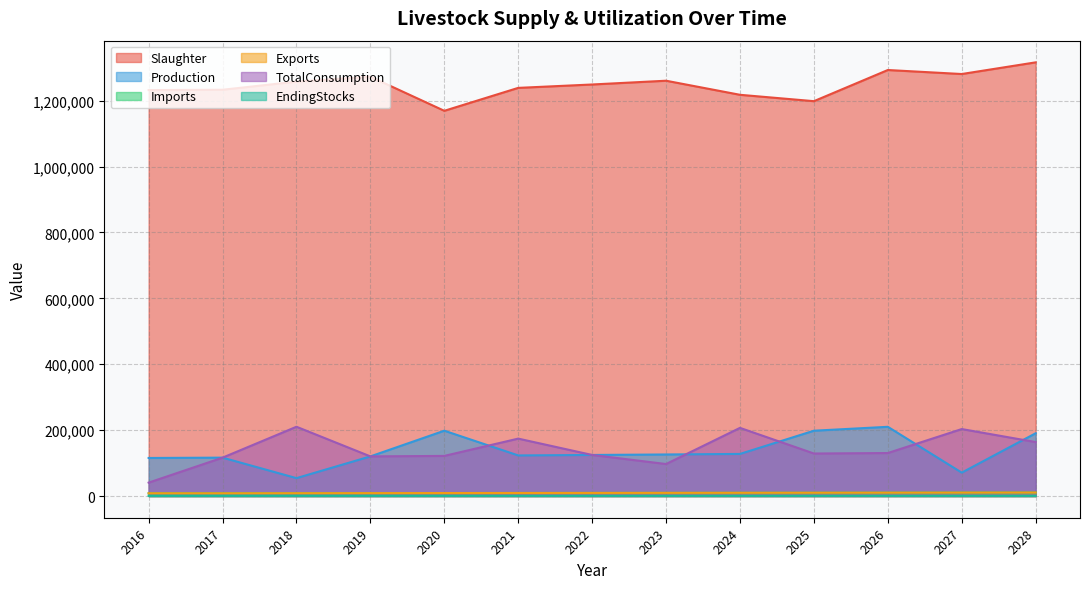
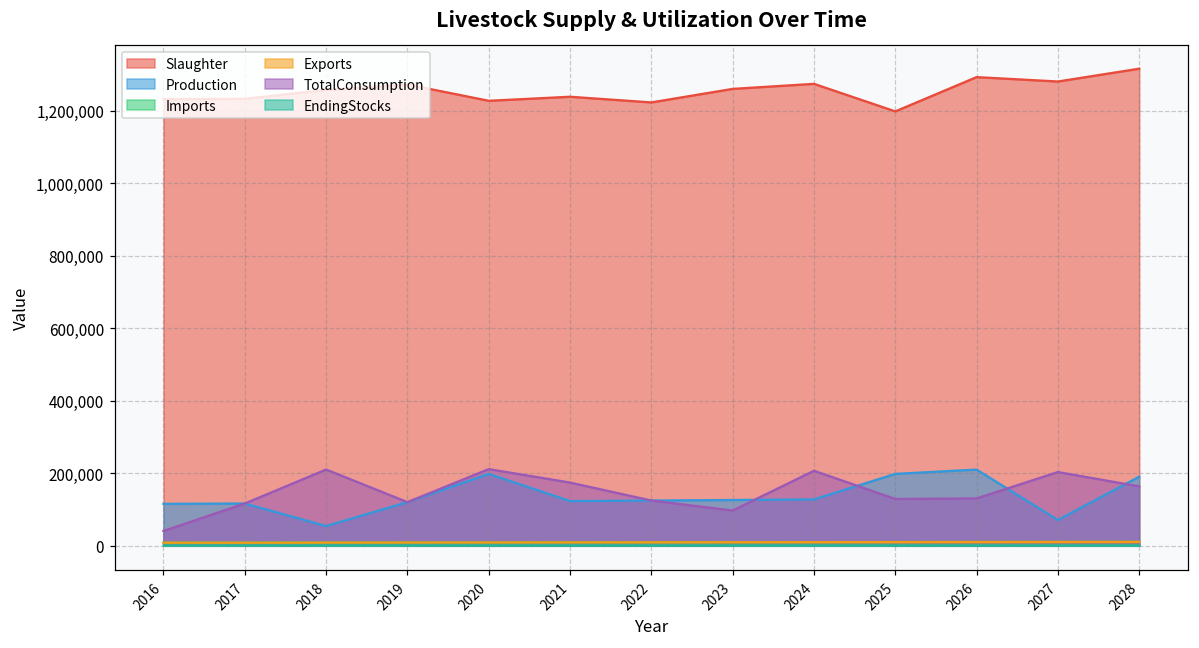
  {
    "Slaughter": {
-     "2020": "1,170,000",
+     "2020": "1,230,000",
      "2021": "1,240,000",
-     "2022": "1,250,000",
+     "2022": "1,220,000",
      "2023": "1,260,000",
-     "2024": "1,220,000",
+     "2024": "1,270,000",
      "2025": "1,200,000",
      "2026": "1,290,000",
      "2027": "1,280,000",
      "2028": "1,320,000"
    },
    "Production": {
      "2016": "120,000",
      "2018": "50,000",
      "2020": "200,000",
      "2021": "120,000",
      "2023": "130,000",
      "2024": "130,000",
      "2025": "200,000",
      "2026": "210,000",
      "2027": "70,000",
      "2028": "190,000"
    },
    "Exports": {
      "2018": "10,000",
      "2019": "10,000",
      "2020": "10,000",
      "2021": "10,000",
      "2022": "10,000",
      "2023": "10,000",
      "2024": "10,000",
      "2025": "10,000",
      "2026": "10,000",
      "2027": "10,000",
      "2028": "10,000"
    },
    "TotalConsumption": {
      "2016": "40,000",
      "2018": "210,000",
-     "2020": "120,000",
+     "2020": "210,000",
      "2021": "170,000",
      "2023": "100,000",
      "2024": "210,000",
      "2025": "130,000",
      "2026": "130,000",
      "2027": "200,000",
      "2028": "160,000"
    },
    "EndingStocks": {
      "2018": "0",
      "2019": "0",
      "2020": "0",
      "2021": "0",
      "2022": "0",
      "2023": "0",
      "2024": "0",
      "2025": "0",
      "2026": "0",
      "2027": "0",
      "2028": "0"
    }
  }
